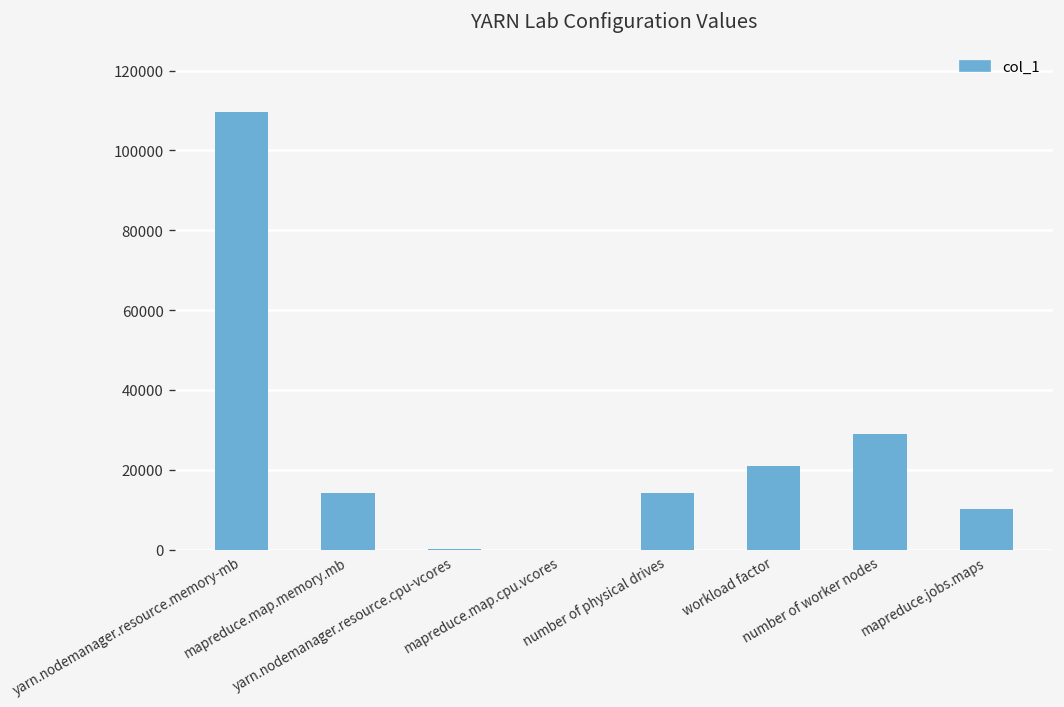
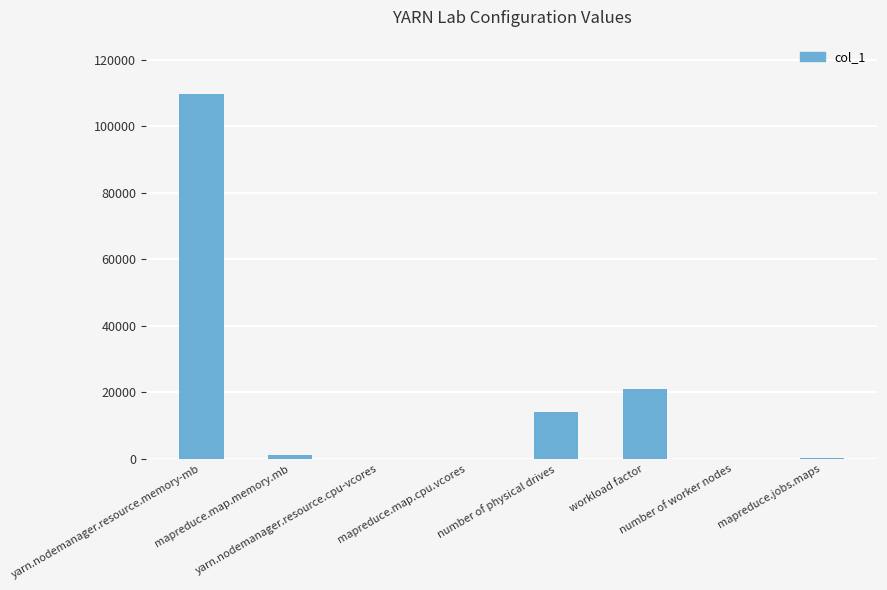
  {
    "yarn.nodemanager.resource.memory-mb": 110000,
-   "mapreduce.map.memory.mb": 14000,
+   "mapreduce.map.memory.mb": 1000,
    "number of physical drives": 14000,
    "workload factor": 21000,
-   "number of worker nodes": 29000,
-   "mapreduce.jobs.maps": 10000
+   "number of worker nodes": 0,
+   "mapreduce.jobs.maps": 0
  }
